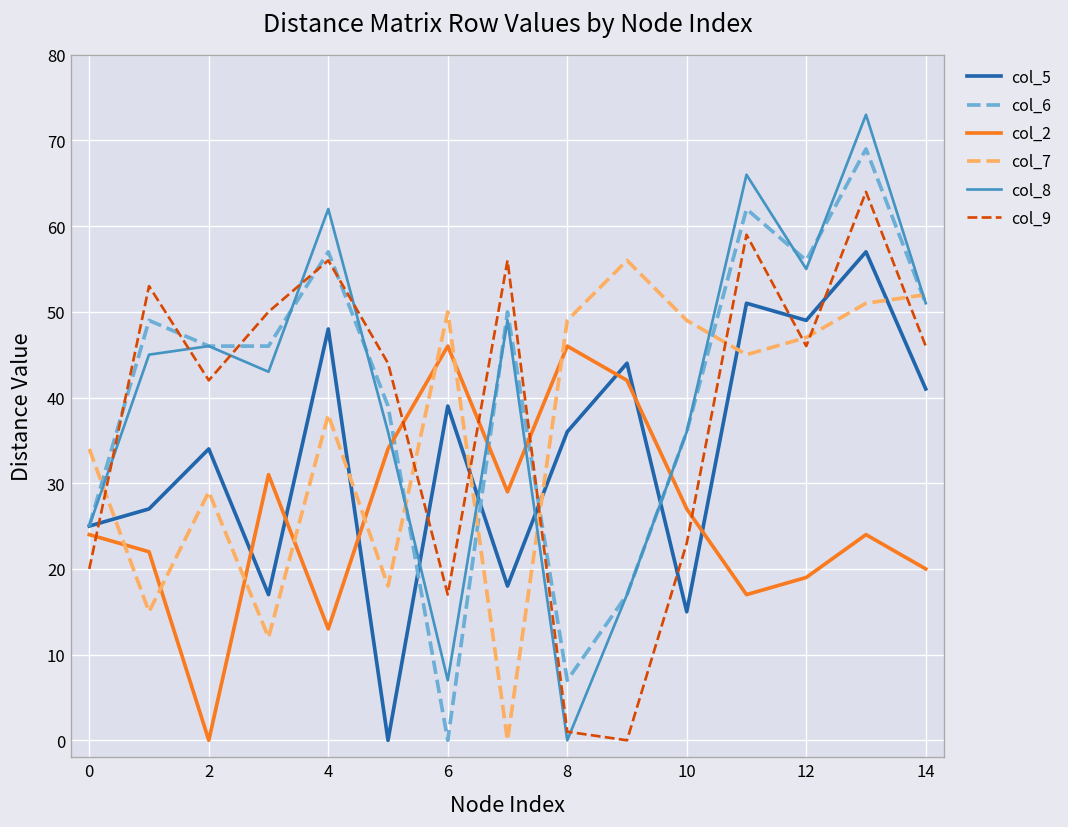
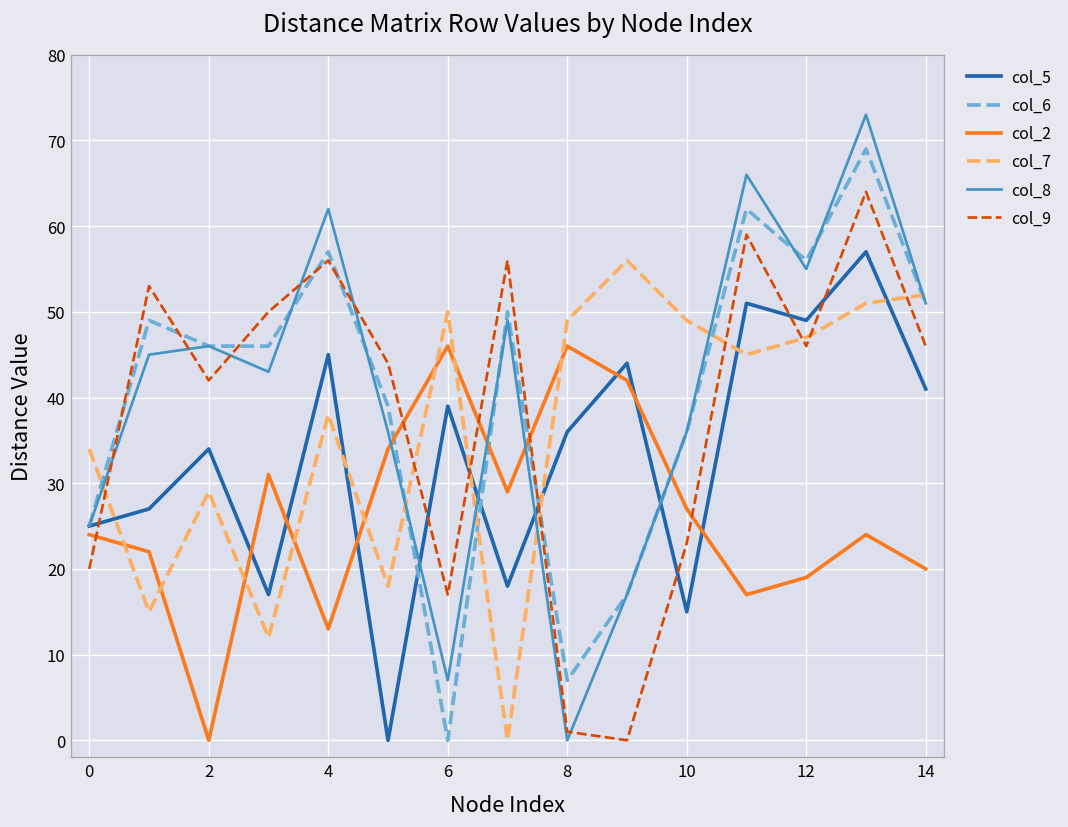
  {
    "col_5": {
      "2": 34,
-     "4": 48,
+     "4": 45,
      "6": 39,
      "8": 36,
      "10": 15,
      "12": 49,
      "14": 41
    },
    "col_2": {
      "0": 24,
      "2": 0,
      "4": 13,
      "6": 46,
      "8": 46,
      "10": 27,
      "12": 19,
      "14": 20
    },
    "col_7": {
      "0": 34,
      "2": 29,
      "4": 38,
      "6": 50,
      "8": 49,
      "10": 49,
      "12": 47,
      "14": 52
    },
    "col_9": {
      "0": 20,
      "2": 42,
      "4": 56,
      "6": 17,
      "8": 1,
      "10": 23,
      "12": 46,
      "14": 46
    }
  }
